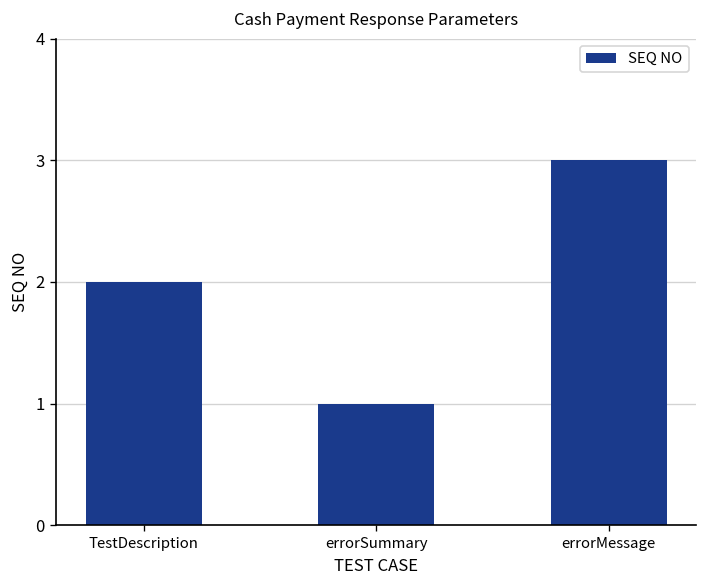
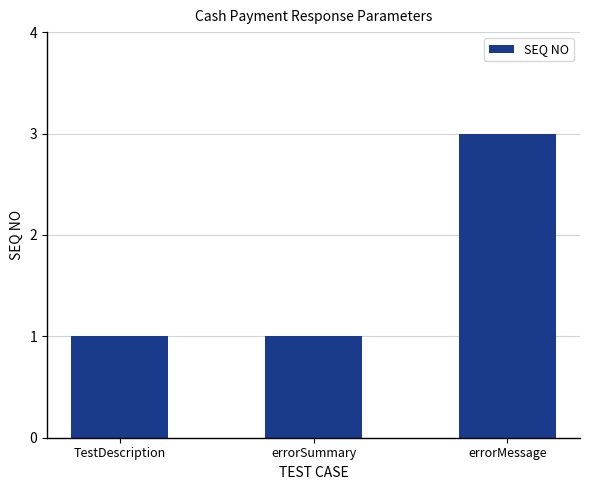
  {
-   "TestDescription": 2,
+   "TestDescription": 1,
    "errorSummary": 1,
    "errorMessage": 3
  }
